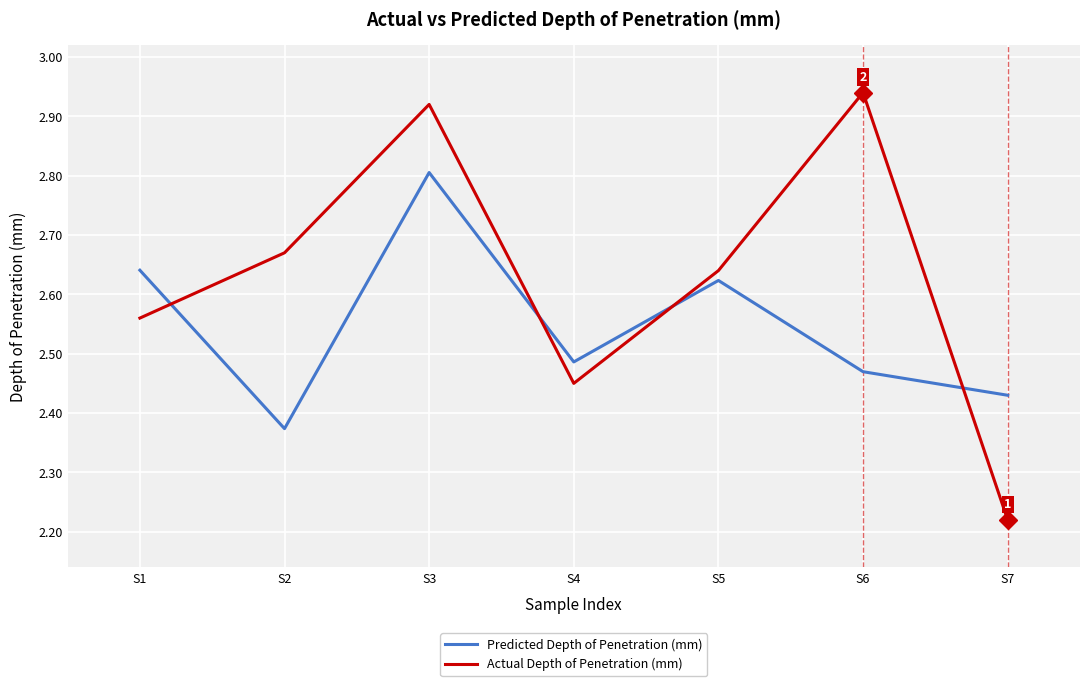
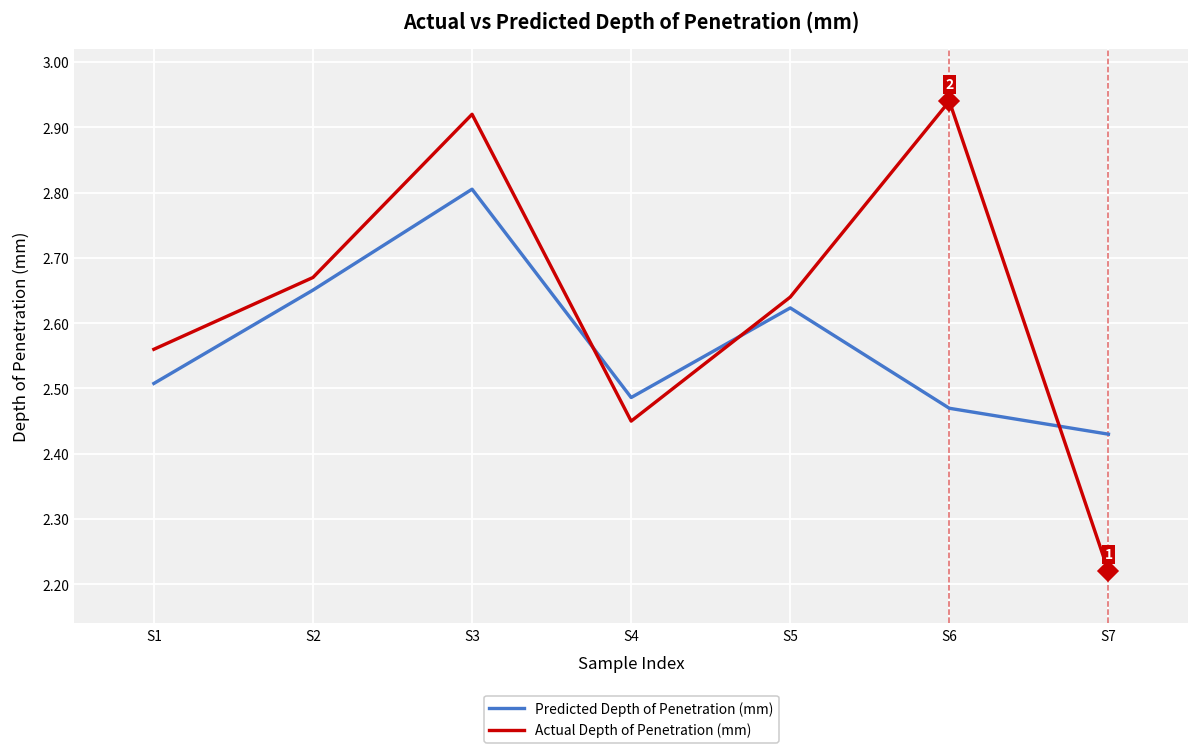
  {
    "Predicted Depth of Penetration (mm)": {
-     "S1": 2.64,
-     "S2": 2.37,
+     "S1": 2.51,
+     "S2": 2.65,
      "S3": 2.81,
      "S4": 2.49,
      "S5": 2.62,
      "S6": 2.47,
      "S7": 2.43
    }
  }
